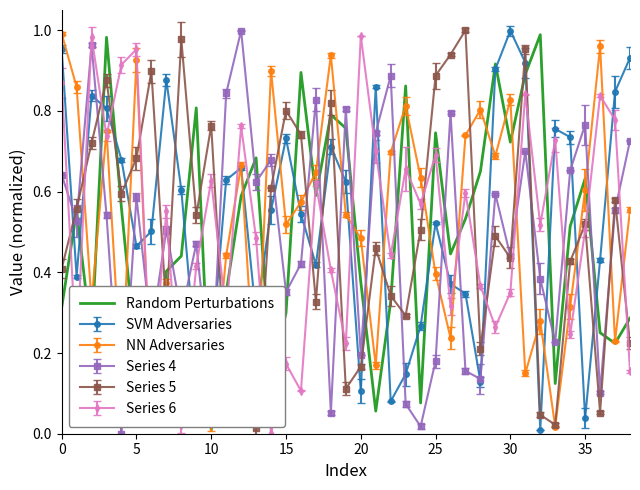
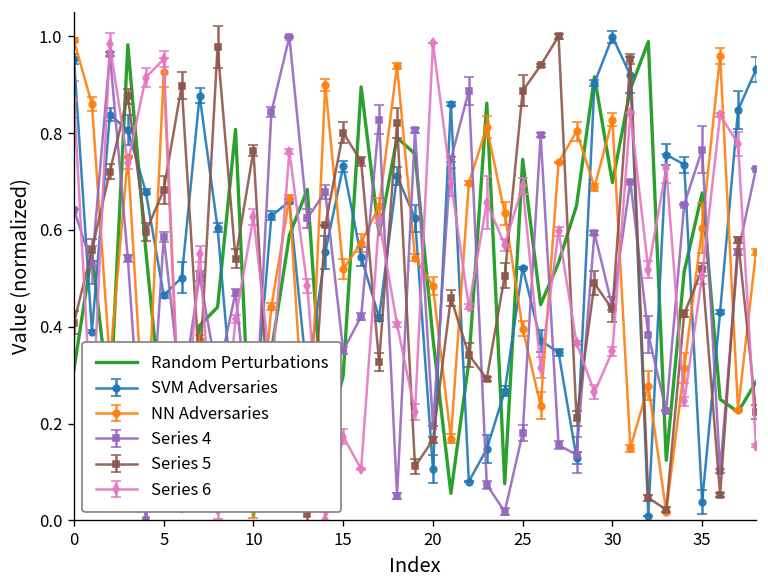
  {
    "Random Perturbations": {
      "0": 0.31,
      "15": 0.30,
      "20": 0.38,
      "25": 0.75,
-     "30": 0.72,
-     "35": 0.63
+     "30": 0.70,
+     "35": 0.68
    }
  }
